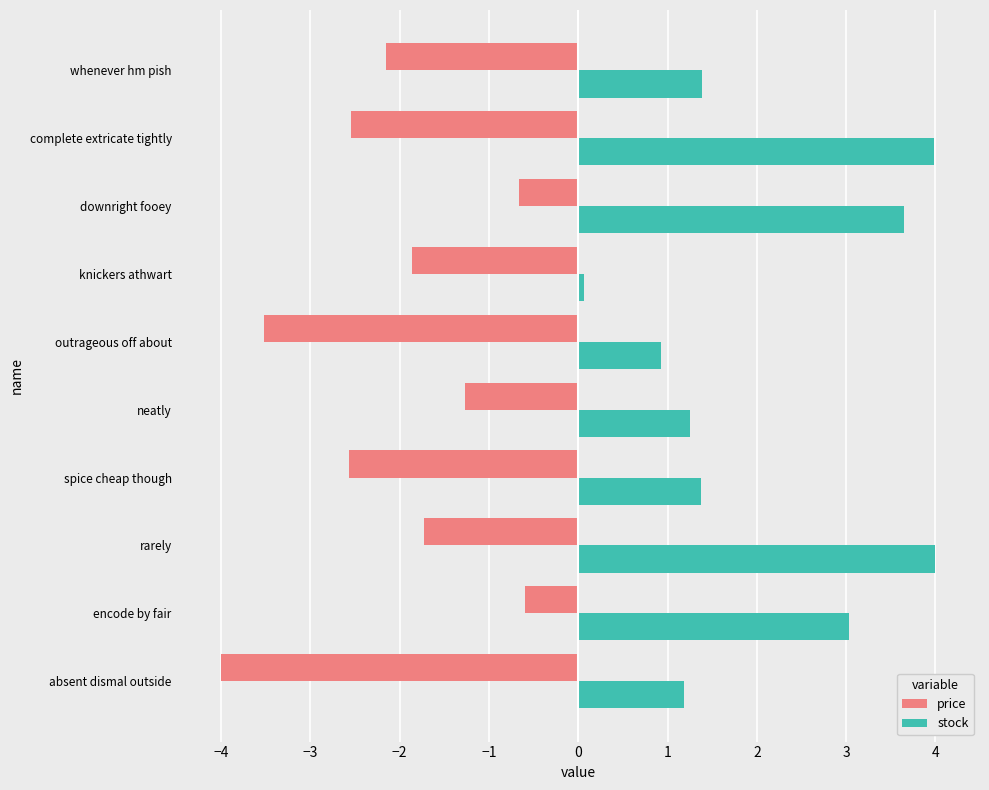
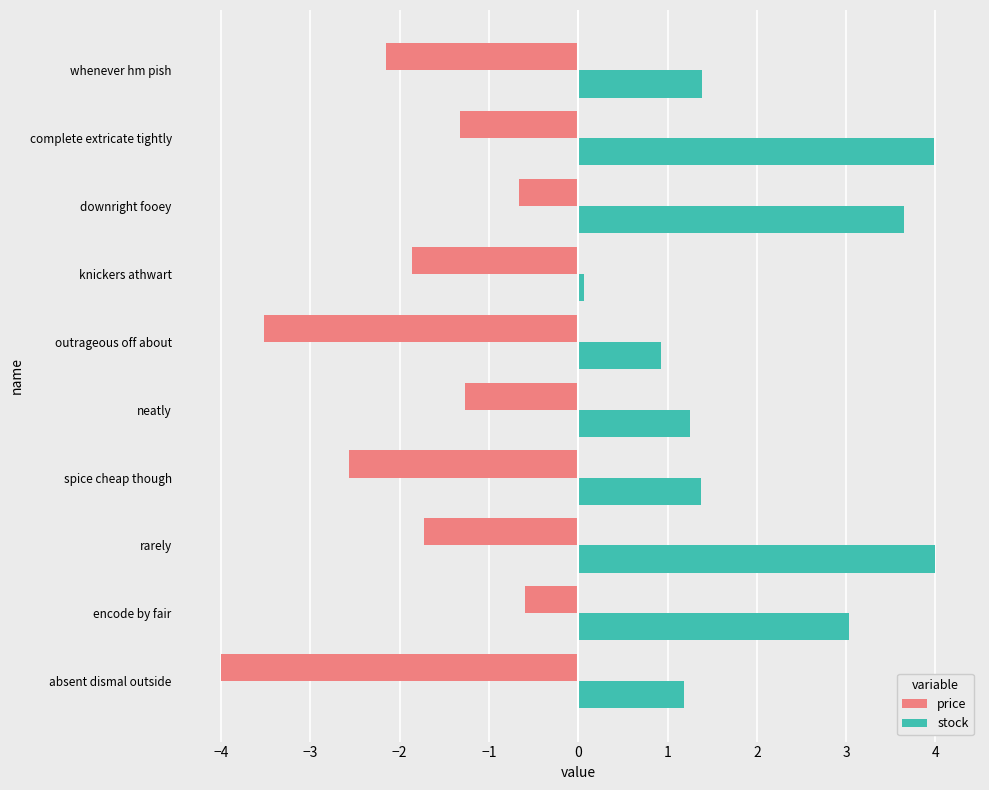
  {
    "price": {
      "whenever hm pish": -2.2,
-     "complete extricate tightly": -2.5,
+     "complete extricate tightly": -1.3,
      "downright fooey": -0.7,
      "knickers athwart": -1.9,
      "outrageous off about": -3.5,
      "neatly": -1.3,
      "spice cheap though": -2.6,
      "rarely": -1.7,
      "encode by fair": -0.6,
      "absent dismal outside": -4.0
    },
    "stock": {
      "whenever hm pish": 1.4,
      "complete extricate tightly": 4.0,
      "downright fooey": 3.7,
      "knickers athwart": 0.1,
      "outrageous off about": 0.9,
      "neatly": 1.3,
      "spice cheap though": 1.4,
      "rarely": 4.0,
      "encode by fair": 3.0,
      "absent dismal outside": 1.2
    }
  }
